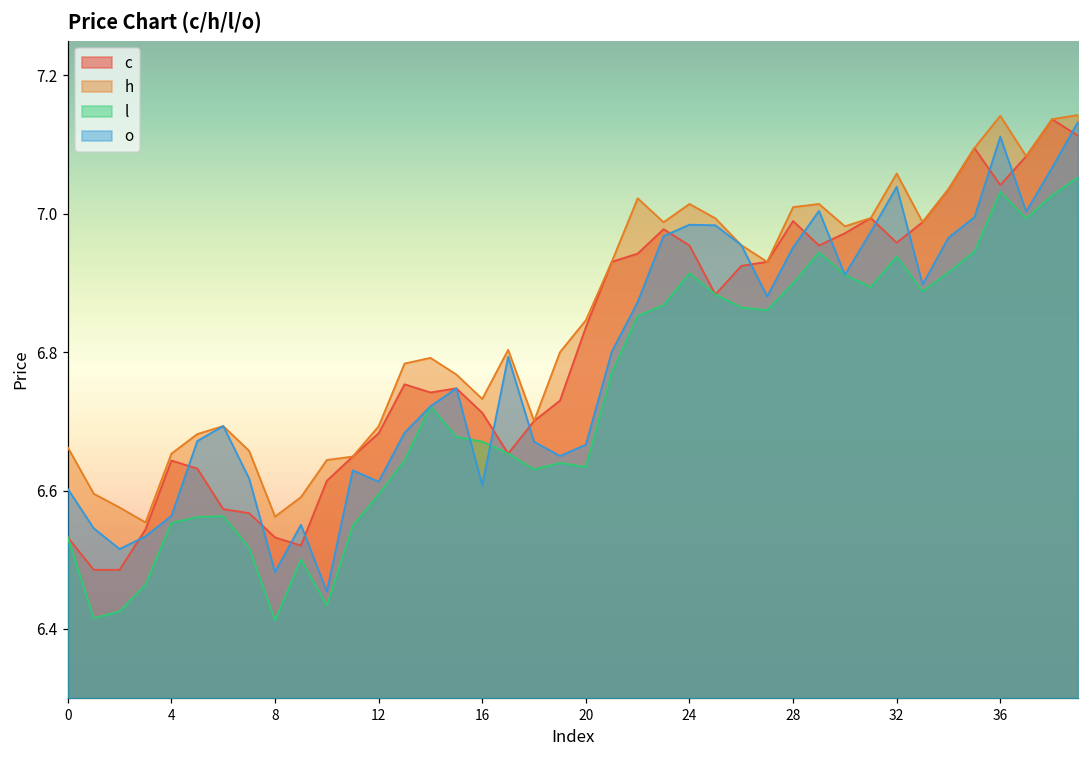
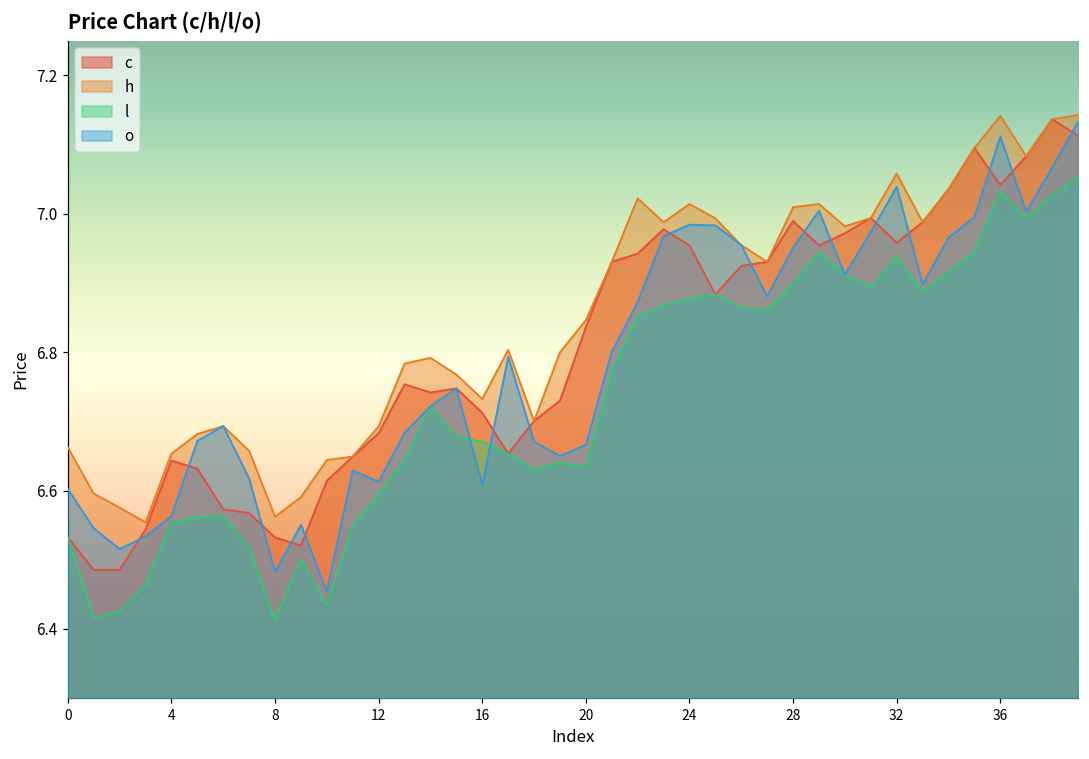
  {
    "l": {
      "4": 6.55,
      "8": 6.41,
      "12": 6.59,
      "16": 6.67,
      "20": 6.63,
-     "24": 6.91,
+     "24": 6.88,
      "28": 6.90,
      "32": 6.94,
      "36": 7.03
    },
    "o": {
      "0": 6.60,
      "4": 6.56,
      "8": 6.48,
      "12": 6.61,
      "16": 6.61,
      "20": 6.67,
      "24": 6.98,
      "28": 6.95,
      "32": 7.04,
      "36": 7.11
    }
  }
